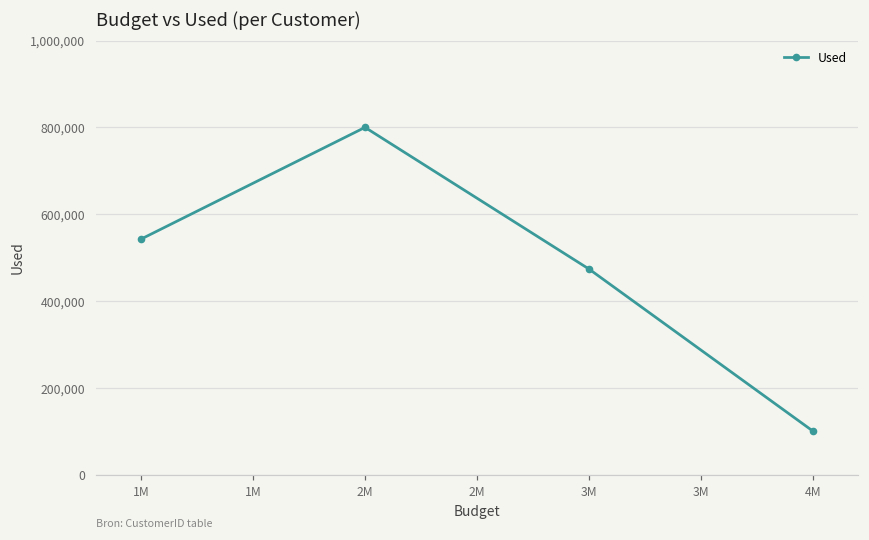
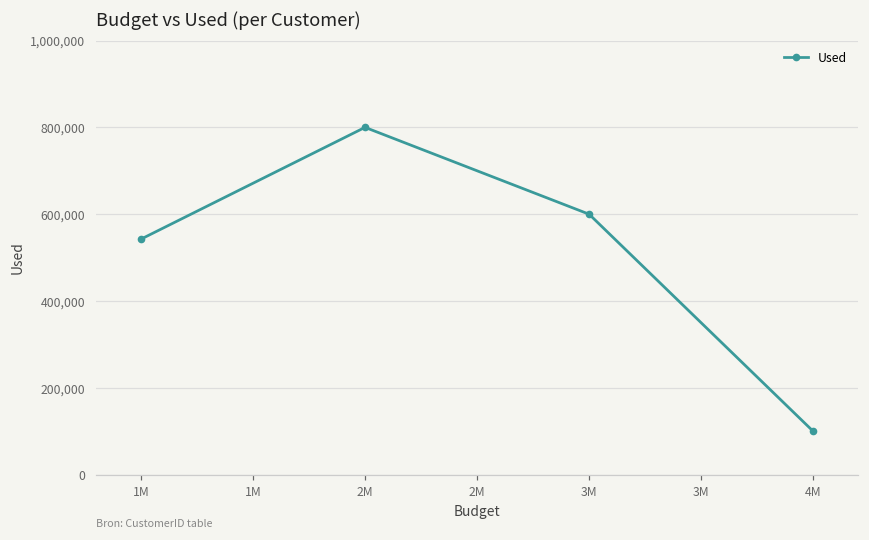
  {
    "1M": "540,000",
    "2M": "800,000",
-   "3M": "470,000",
+   "3M": "600,000",
    "4M": "100,000"
  }
